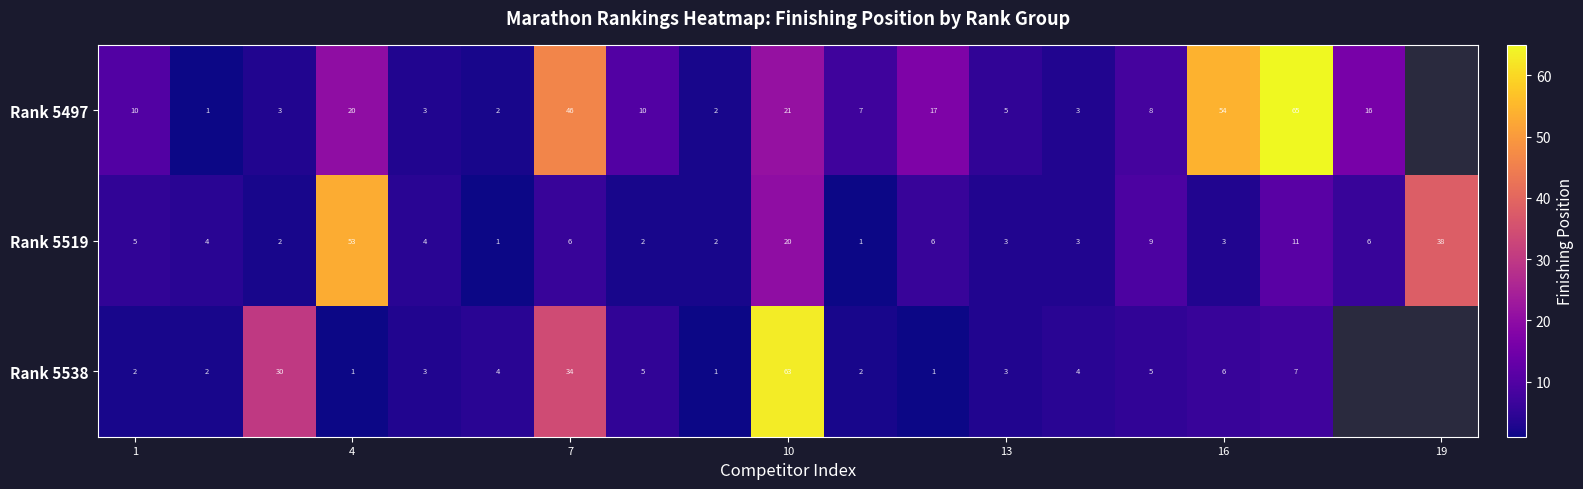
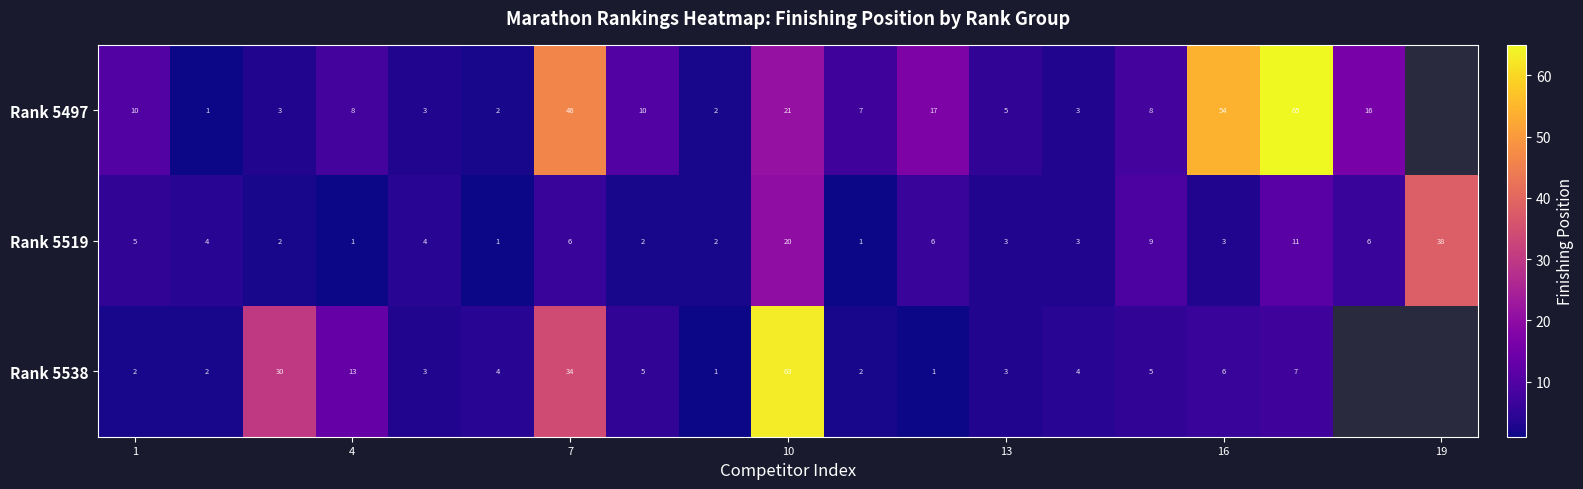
  {
    "Rank 5497": {
      "1": 10,
-     "4": 20,
+     "4": 8,
      "7": 46,
      "10": 21,
      "13": 5,
      "16": 54
    },
    "Rank 5519": {
      "1": 5,
-     "4": 53,
+     "4": 1,
      "7": 6,
      "10": 20,
      "13": 3,
      "16": 3,
      "19": 38
    },
    "Rank 5538": {
      "1": 2,
-     "4": 1,
+     "4": 13,
      "7": 34,
      "10": 63,
      "13": 3,
      "16": 6
    }
  }
